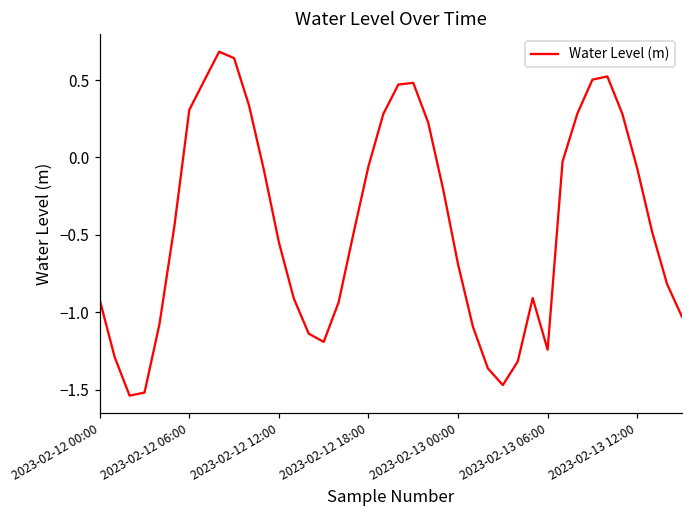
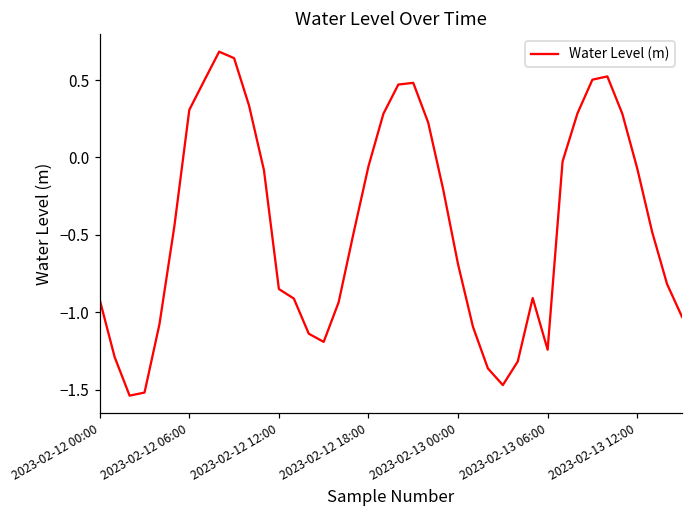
  {
    "2023-02-12 00:00": -0.92,
    "2023-02-12 06:00": 0.31,
-   "2023-02-12 12:00": -0.55,
+   "2023-02-12 12:00": -0.85,
    "2023-02-12 18:00": -0.06,
    "2023-02-13 00:00": -0.69,
    "2023-02-13 06:00": -1.24,
    "2023-02-13 12:00": -0.07
  }
